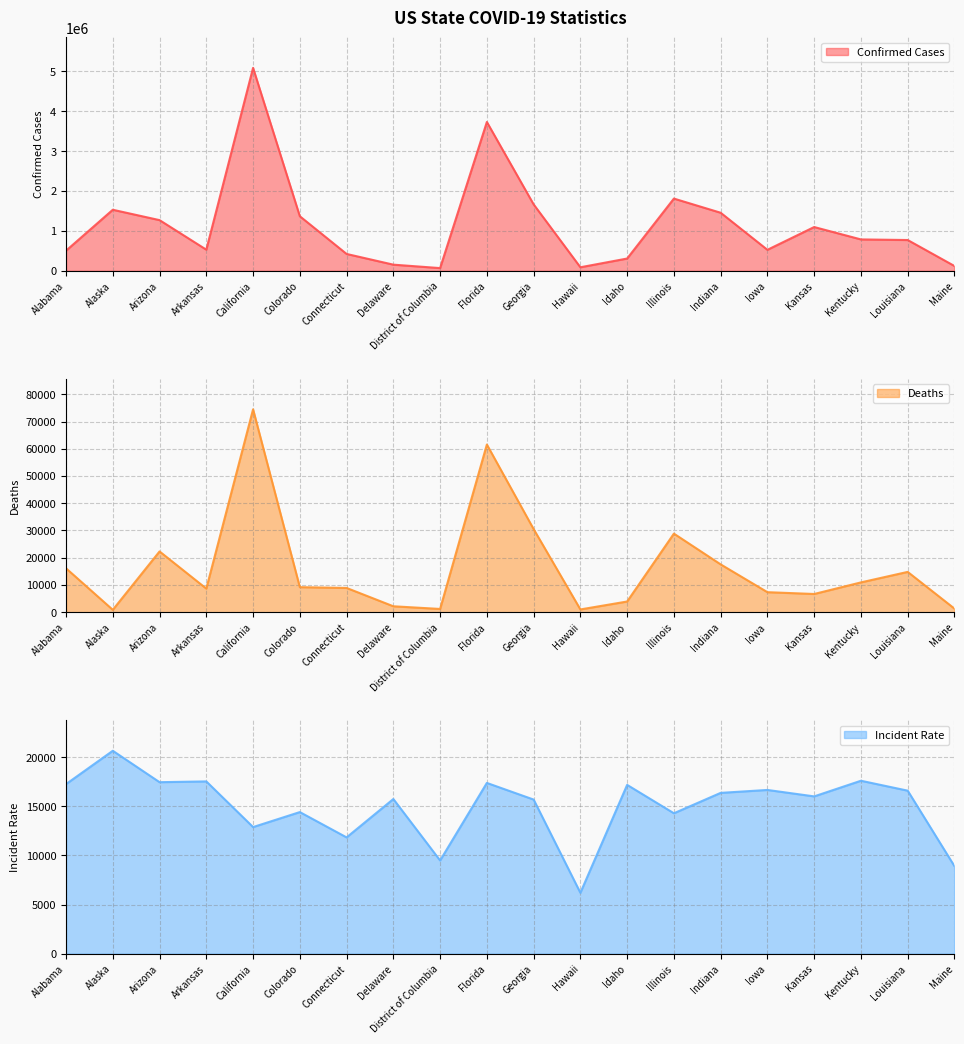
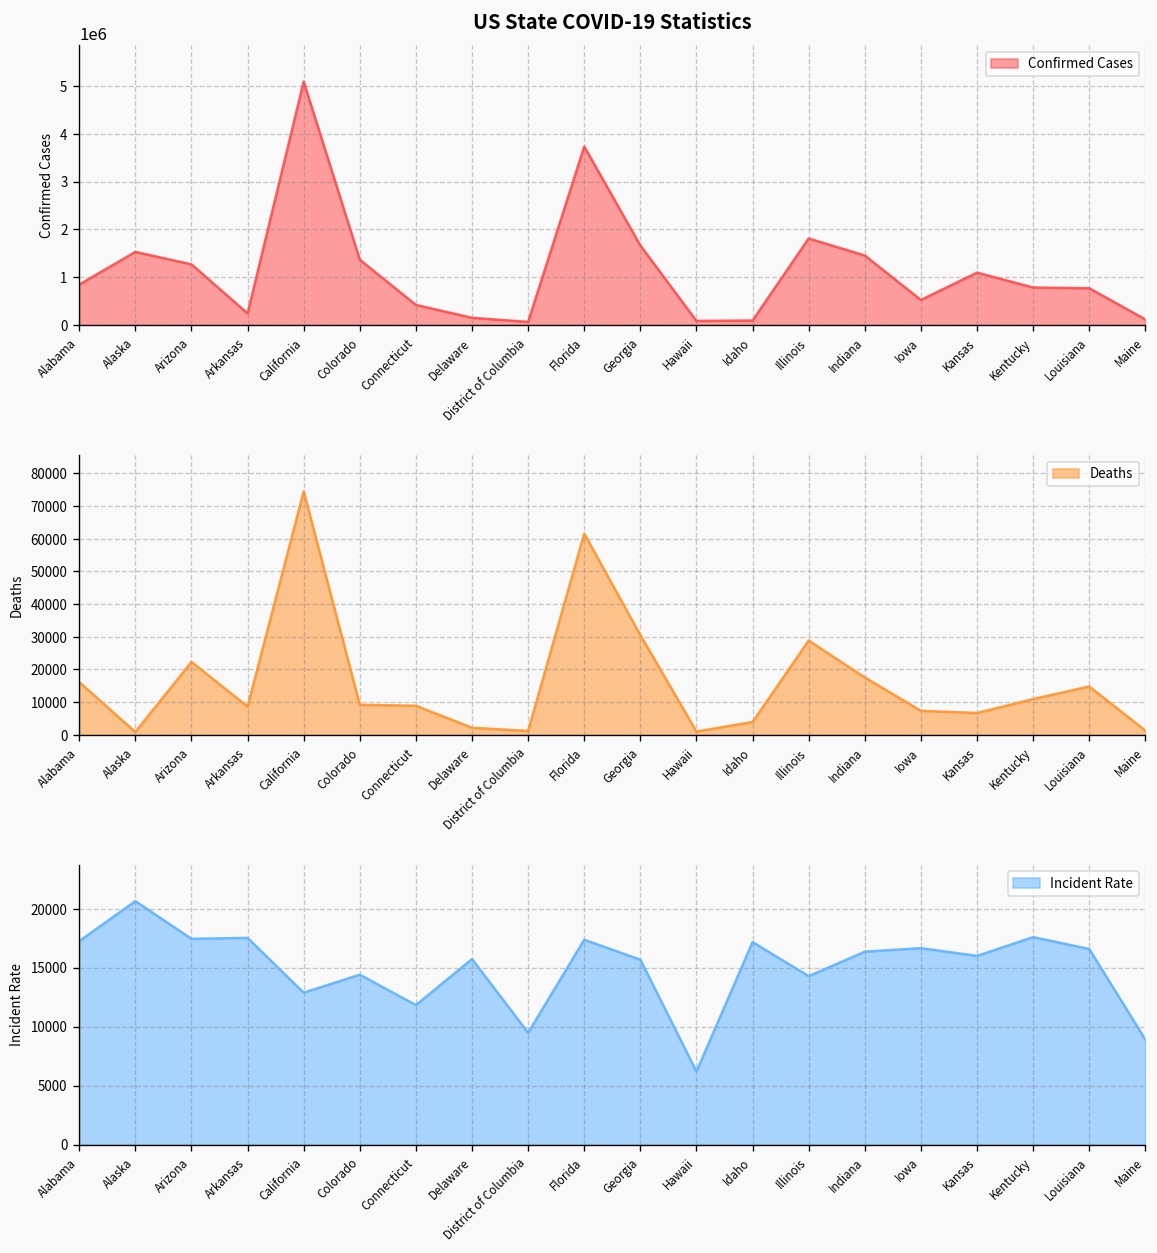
  {
    "US State COVID-19 Statistics": {
-     "Alabama": 500000,
+     "Alabama": 800000,
      "Alaska": 1500000,
      "Arizona": 1300000,
-     "Arkansas": 500000,
+     "Arkansas": 200000,
      "California": 5100000,
      "Colorado": 1400000,
      "Connecticut": 400000,
      "Delaware": 200000,
      "District of Columbia": 100000,
      "Florida": 3700000,
      "Georgia": 1700000,
      "Hawaii": 100000,
-     "Idaho": 300000,
+     "Idaho": 100000,
      "Illinois": 1800000,
      "Indiana": 1500000,
      "Iowa": 500000,
      "Kansas": 1100000,
      "Kentucky": 800000,
      "Louisiana": 800000,
      "Maine": 100000
    }
  }
